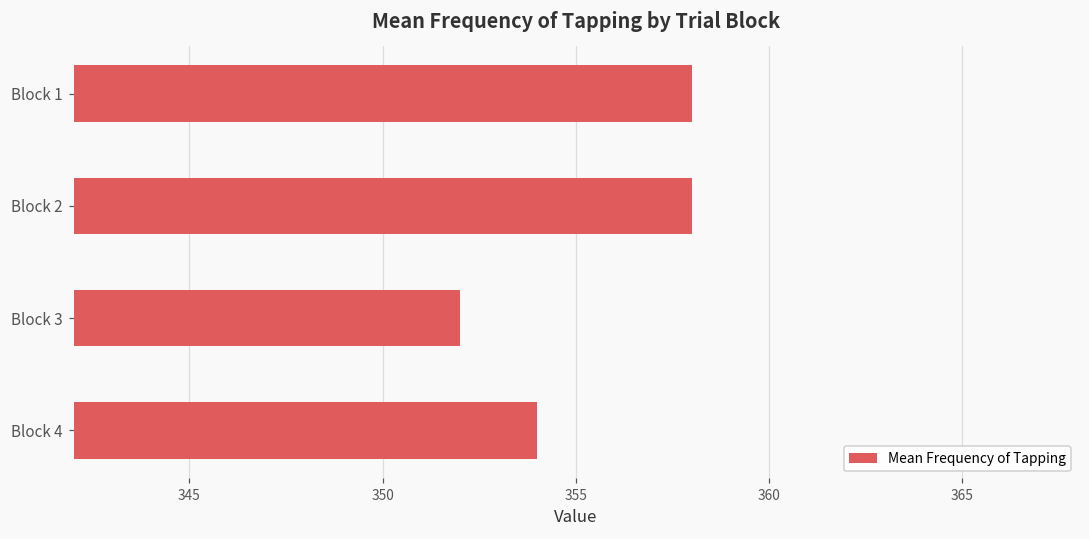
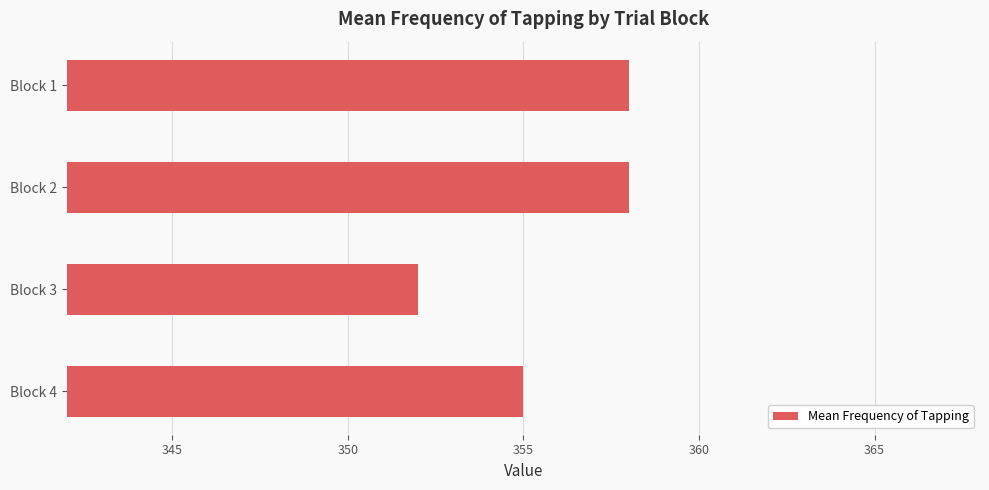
  {
    "Block 1": 358,
    "Block 2": 358,
    "Block 3": 352,
-   "Block 4": 354
+   "Block 4": 355
  }
